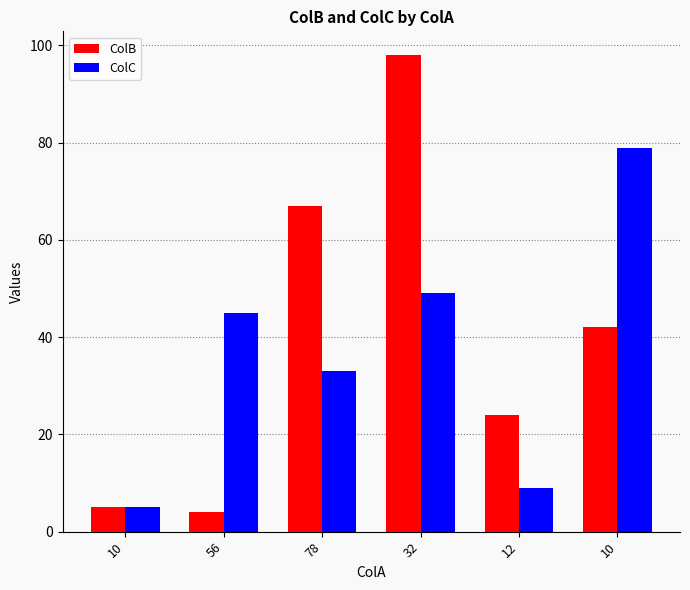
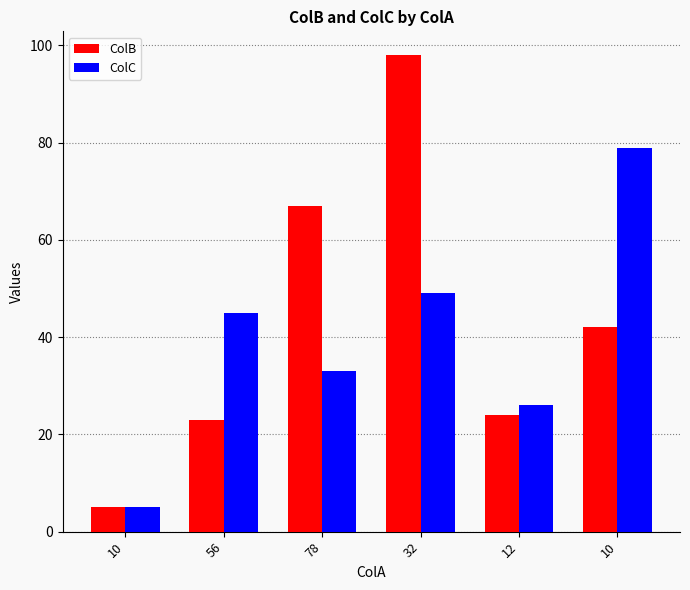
  {
    "ColB": {
-     "56": 4,
+     "56": 23,
      "78": 67,
      "32": 98,
      "12": 24
    },
    "ColC": {
      "56": 45,
      "78": 33,
      "32": 49,
-     "12": 9
+     "12": 26
    }
  }
